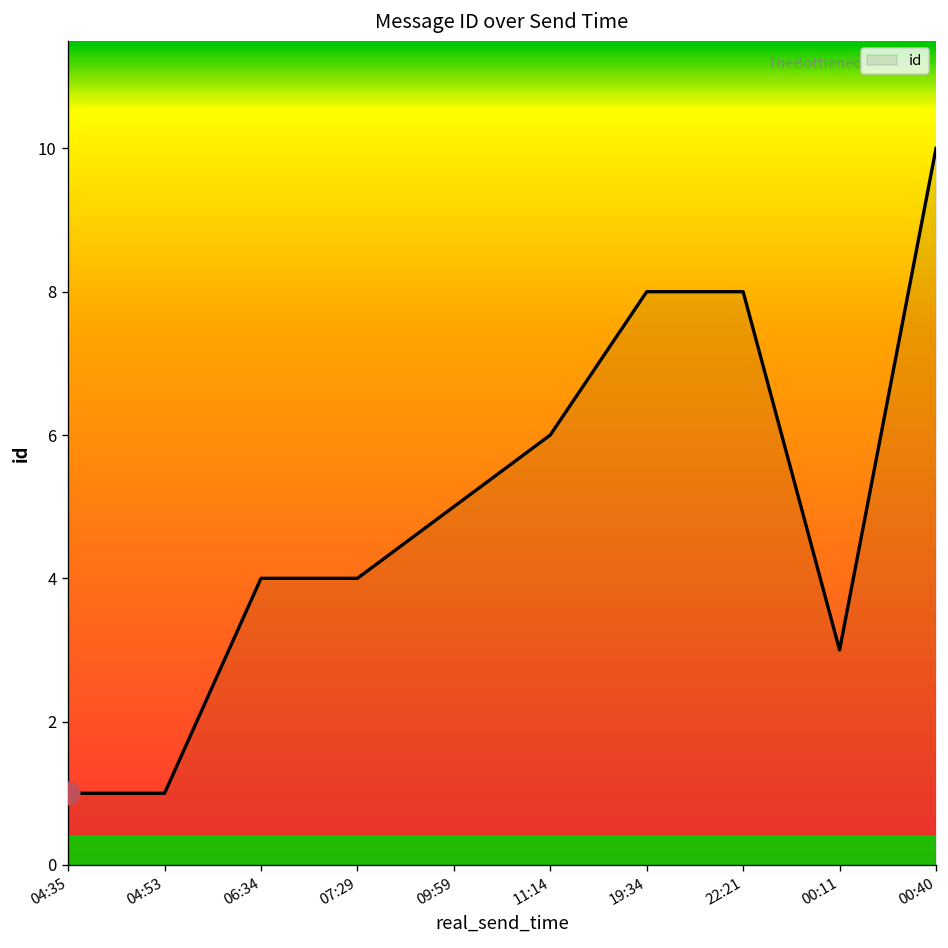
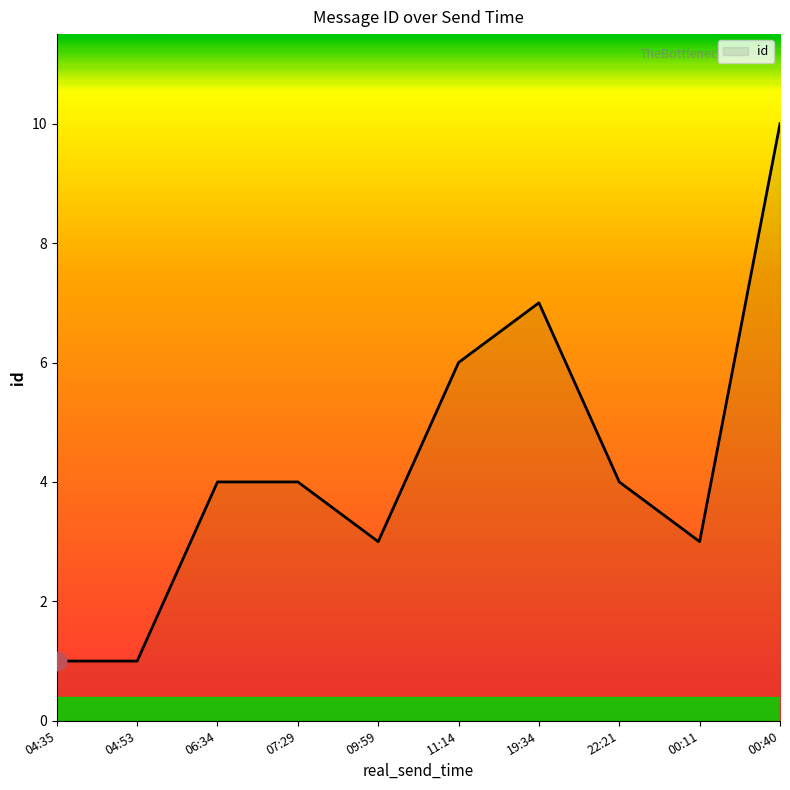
  {
    "id": {
      "04:53": 1,
      "06:34": 4,
      "07:29": 4,
-     "09:59": 5,
+     "09:59": 3,
      "11:14": 6,
-     "19:34": 8,
-     "22:21": 8,
+     "19:34": 7,
+     "22:21": 4,
      "00:11": 3,
      "00:40": 10
    }
  }
